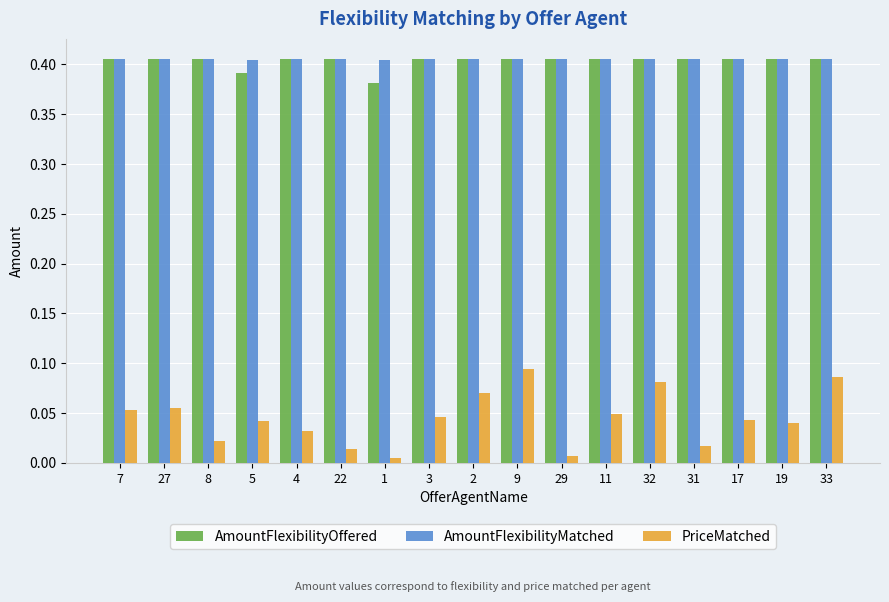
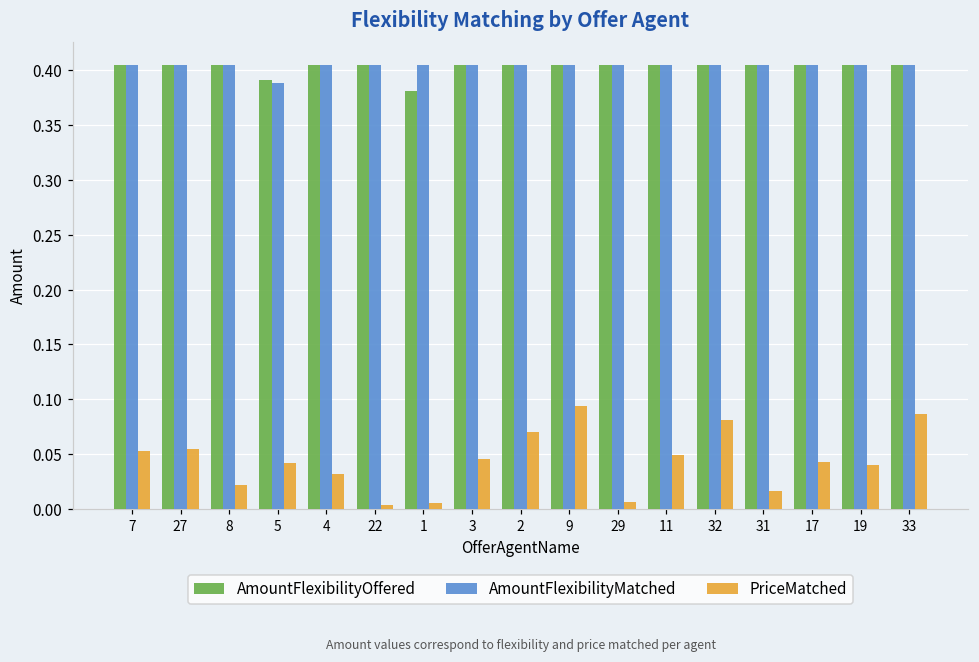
  {
    "AmountFlexibilityOffered": {
      "7": 0.41,
      "27": 0.41,
      "8": 0.41,
      "5": 0.39,
      "4": 0.41,
      "22": 0.41,
      "1": 0.38,
      "3": 0.40,
      "2": 0.41,
      "9": 0.40,
      "29": 0.41,
      "11": 0.40,
      "32": 0.41,
      "31": 0.41,
      "17": 0.40,
      "19": 0.40,
      "33": 0.41
    },
    "AmountFlexibilityMatched": {
      "7": 0.41,
      "27": 0.41,
      "8": 0.41,
-     "5": 0.40,
+     "5": 0.39,
      "4": 0.41,
      "22": 0.41,
      "1": 0.40,
      "3": 0.40,
      "2": 0.41,
      "9": 0.40,
      "29": 0.41,
      "11": 0.40,
      "32": 0.41,
      "31": 0.41,
      "17": 0.40,
      "19": 0.40,
      "33": 0.41
    },
    "PriceMatched": {
      "7": 0.05,
      "27": 0.05,
      "8": 0.02,
      "5": 0.04,
      "4": 0.03,
-     "22": 0.01,
+     "22": 0.00,
      "1": 0.00,
      "3": 0.05,
      "2": 0.07,
      "9": 0.09,
      "29": 0.01,
      "11": 0.05,
      "32": 0.08,
      "31": 0.02,
      "17": 0.04,
      "19": 0.04,
      "33": 0.09
    }
  }
